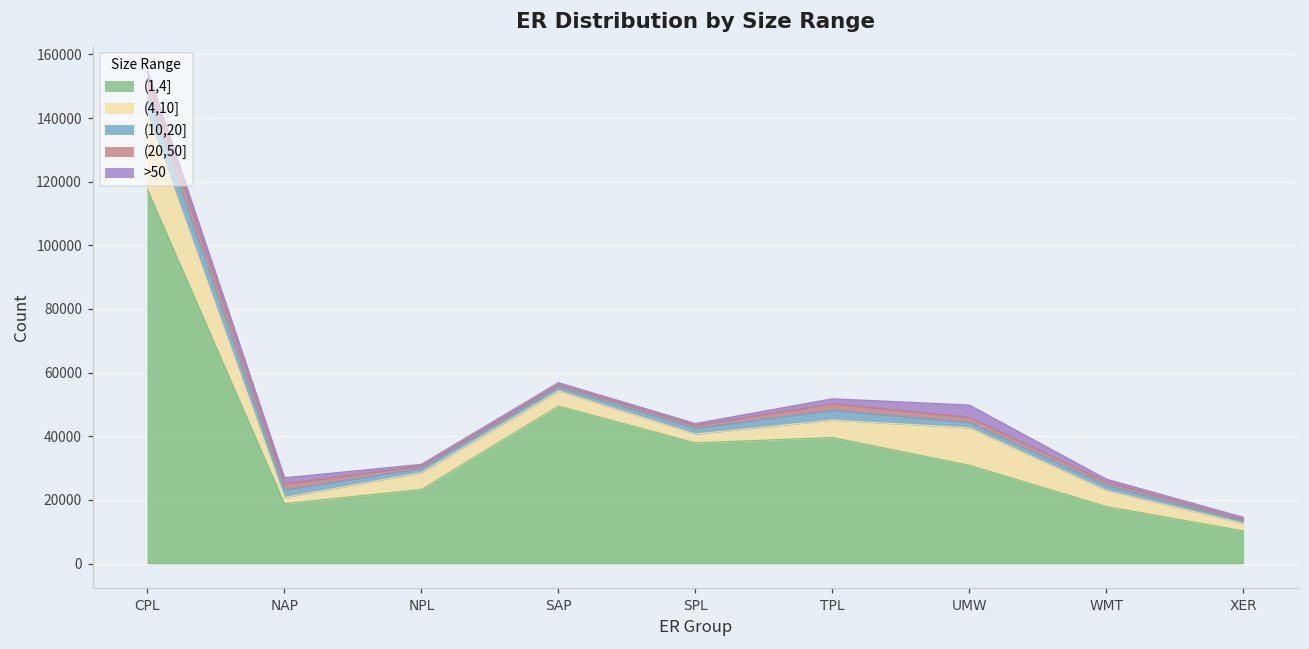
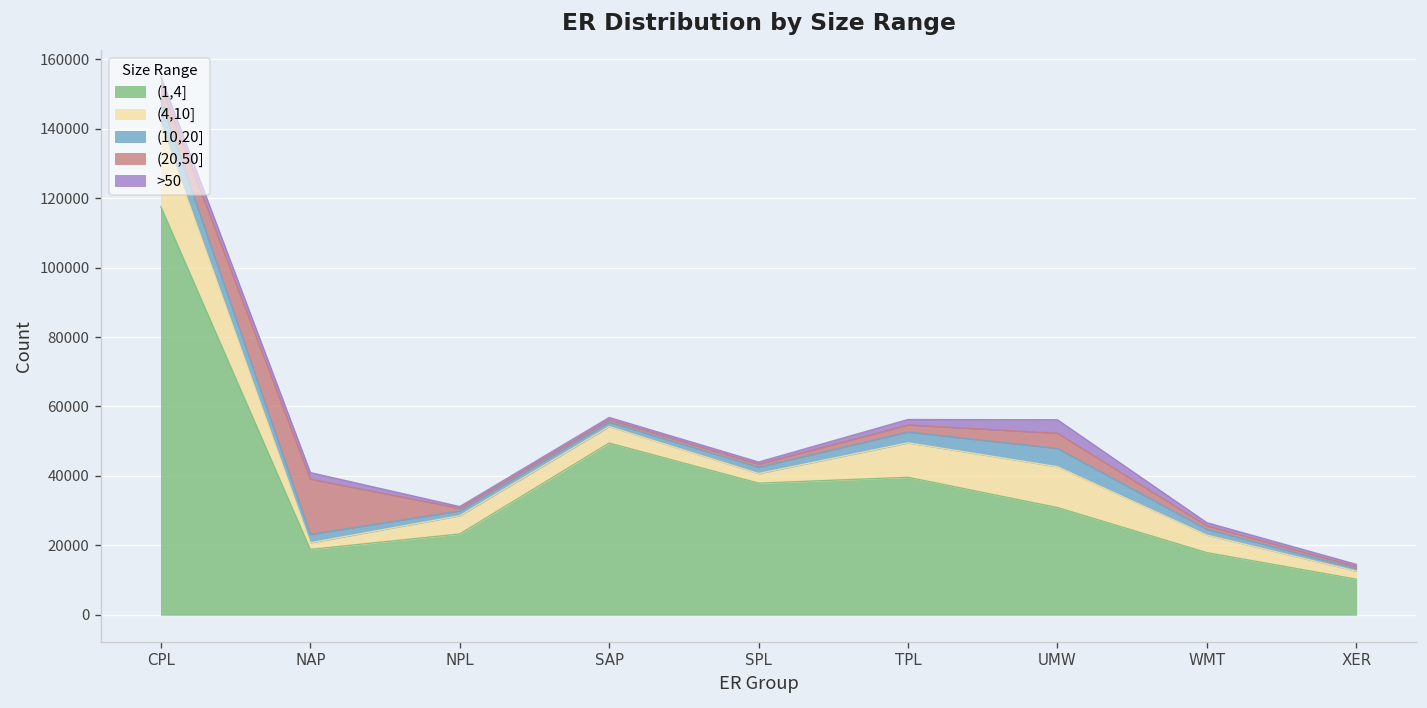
  {
    "(1,4]": {
      "CPL": 118000,
      "NAP": 19000,
      "NPL": 23000,
      "SAP": 49000,
      "SPL": 38000,
      "TPL": 40000,
      "UMW": 31000,
      "WMT": 18000,
      "XER": 10000
    },
    "(4,10]": {
      "NAP": 2000,
      "NPL": 5000,
      "SAP": 5000,
      "SPL": 3000,
-     "TPL": 5000,
+     "TPL": 10000,
      "UMW": 12000,
      "WMT": 5000
    },
    "(10,20]": {
      "NAP": 2000,
      "TPL": 3000,
-     "UMW": 2000,
+     "UMW": 5000,
      "WMT": 2000
    },
    "(20,50]": {
-     "NAP": 2000,
+     "NAP": 16000,
      "TPL": 2000,
-     "UMW": 2000,
+     "UMW": 4000,
      "WMT": 1000
    },
    ">50": {
      "NAP": 2000,
      "TPL": 2000,
      "UMW": 4000,
      "WMT": 1000
    }
  }
